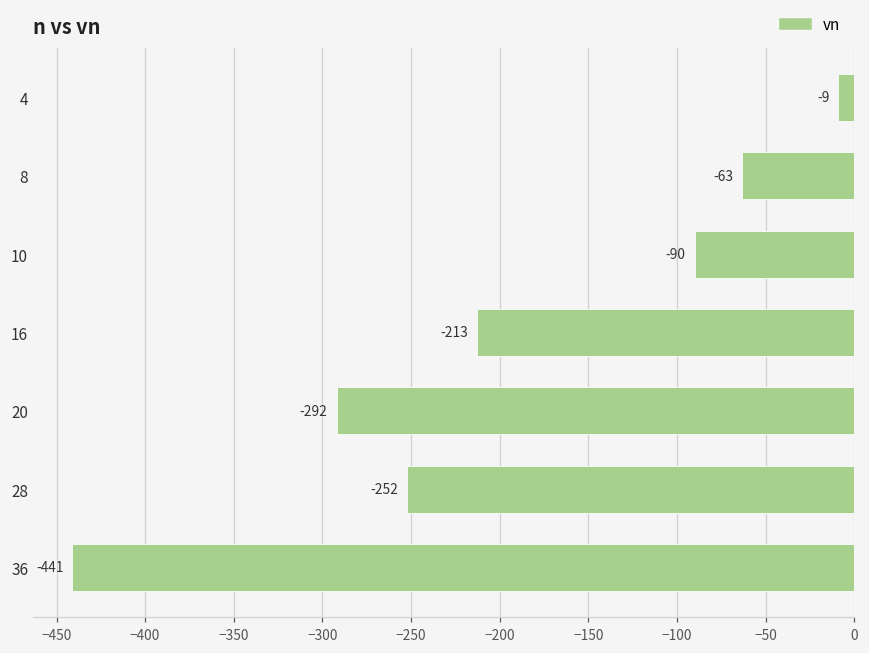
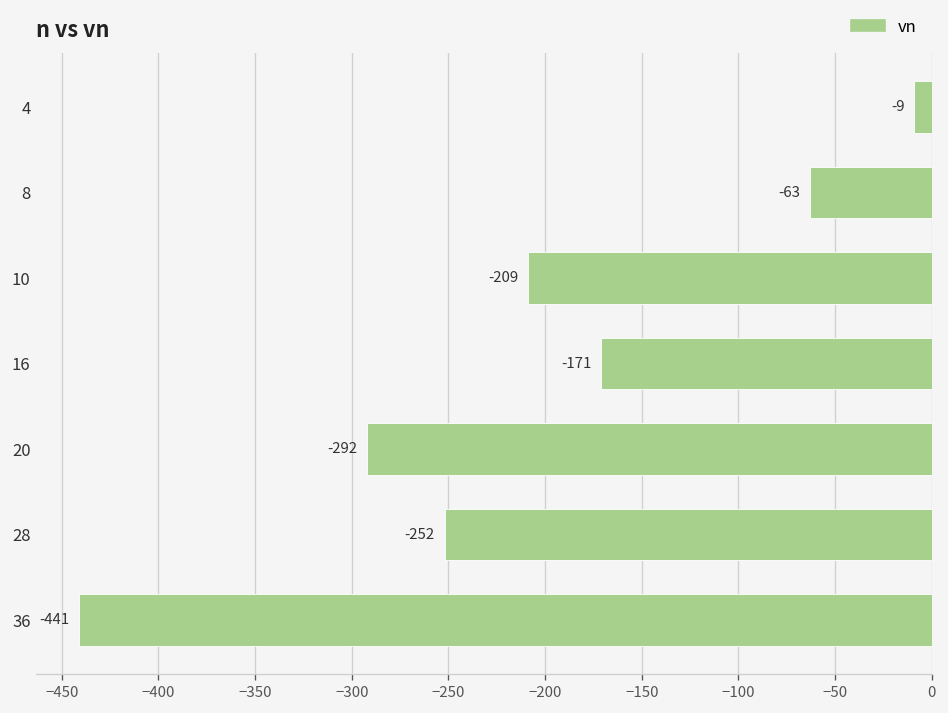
  {
    "4": -9,
    "8": -63,
-   "10": -90,
-   "16": -213,
+   "10": -209,
+   "16": -171,
    "20": -292,
    "28": -252,
    "36": -441
  }
